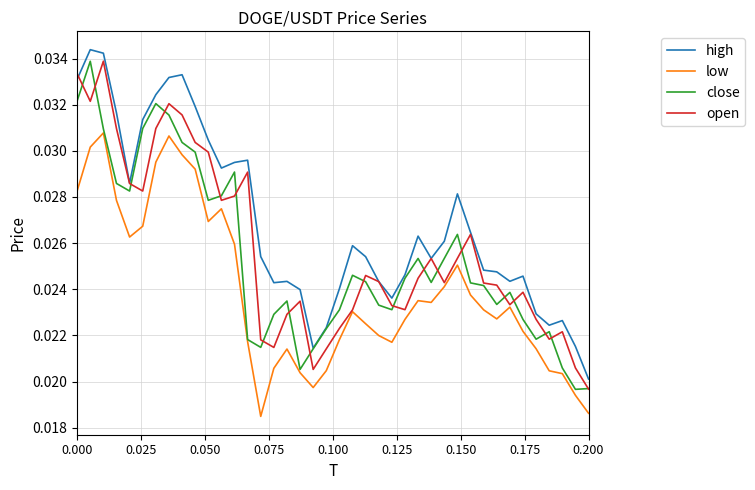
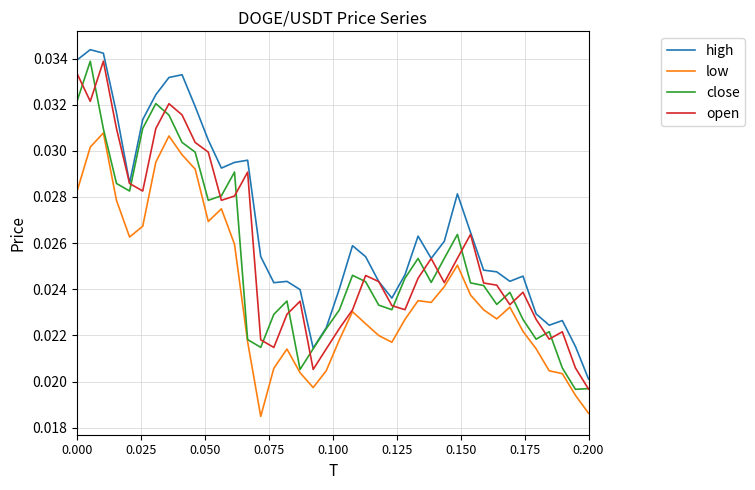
  {
    "high": {
-     "0.000": 0.0331,
+     "0.000": 0.0339,
      "0.200": 0.0201
    },
    "low": {
      "0.000": 0.0283,
      "0.200": 0.0186
    },
    "close": {
      "0.000": 0.0322
    },
    "open": {
      "0.000": 0.0333
    }
  }
